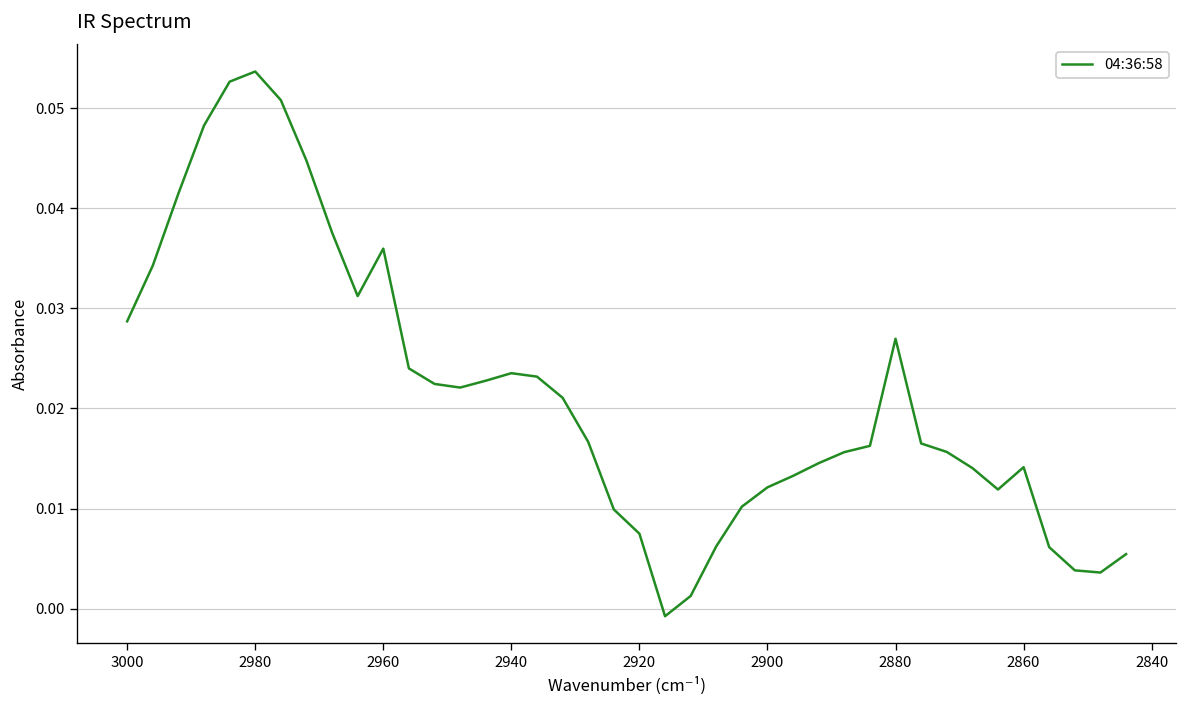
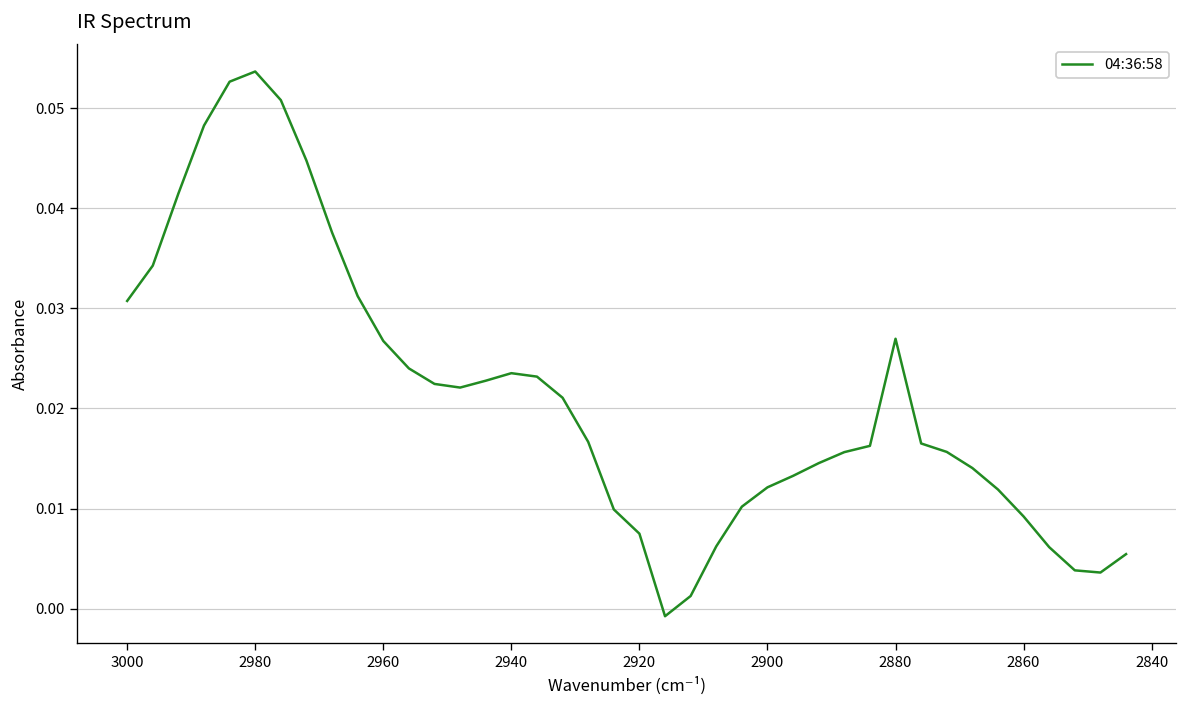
  {
-   "3000": 0.029,
+   "3000": 0.031,
    "2980": 0.054,
-   "2960": 0.036,
+   "2960": 0.027,
    "2940": 0.024,
    "2920": 0.007,
    "2900": 0.012,
    "2880": 0.027,
-   "2860": 0.014
+   "2860": 0.009
  }
